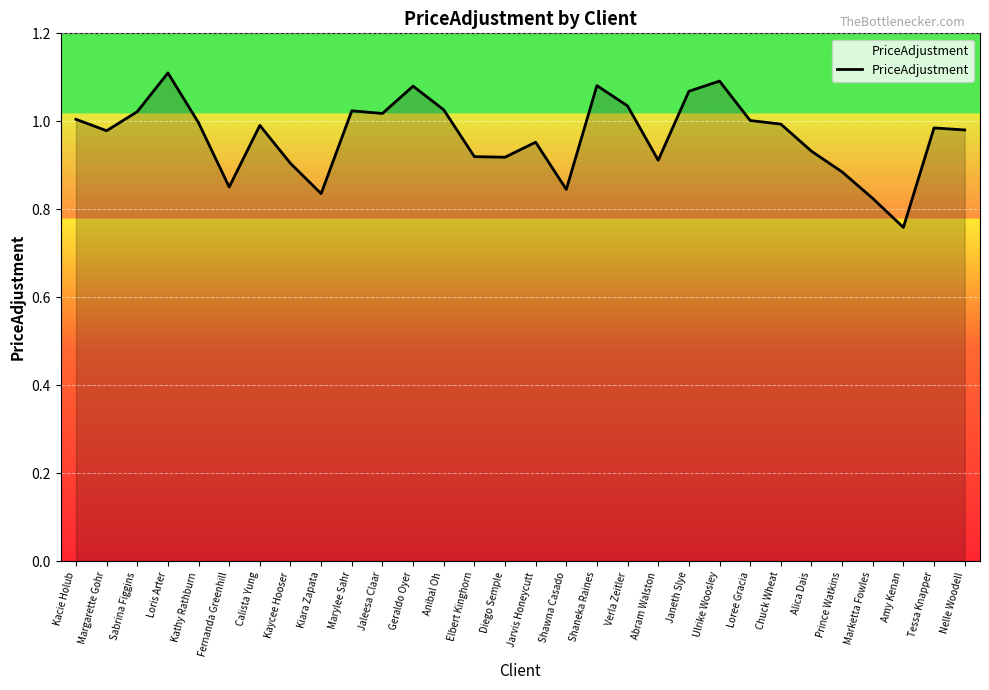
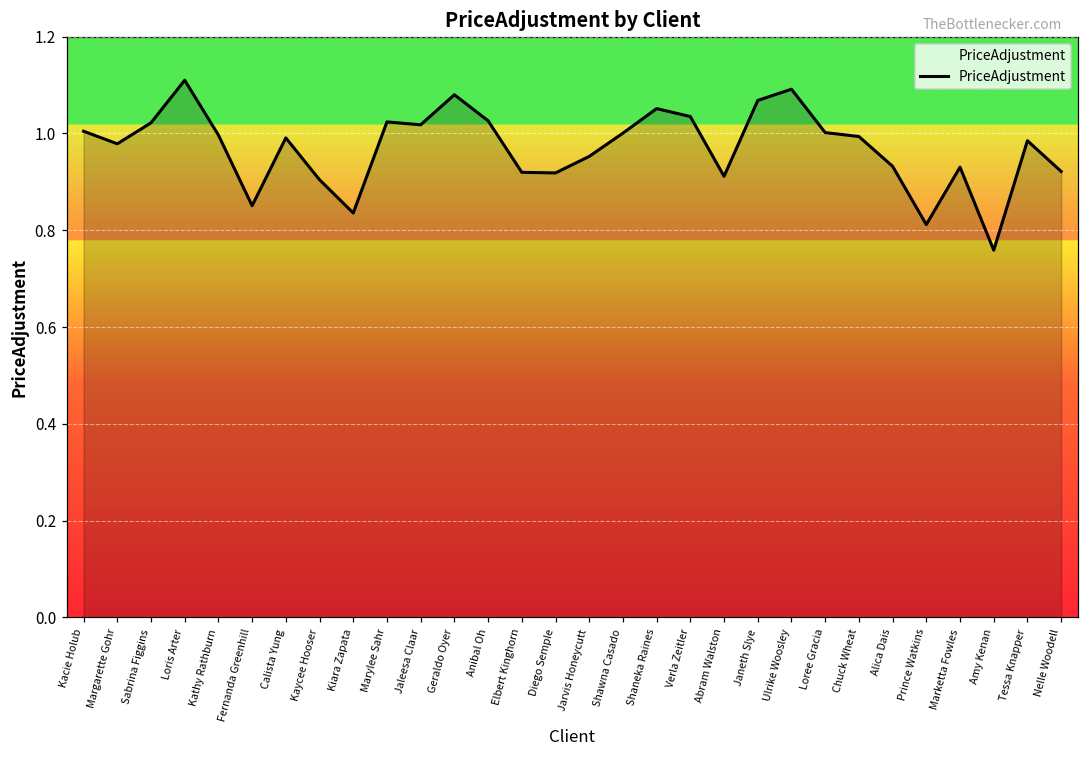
  {
    "Kacie Holub": 1.00,
    "Margarette Gohr": 0.98,
    "Sabrina Figgins": 1.02,
    "Loris Arter": 1.11,
    "Kathy Rathburn": 1.00,
    "Fernanda Greenhill": 0.85,
    "Calista Yung": 0.99,
    "Kaycee Hooser": 0.90,
    "Kiara Zapata": 0.84,
    "Marylee Sahr": 1.02,
    "Jaleesa Claar": 1.02,
    "Geraldo Oyer": 1.08,
    "Anibal Oh": 1.03,
    "Elbert Kinghorn": 0.92,
    "Diego Semple": 0.92,
    "Jarvis Honeycutt": 0.95,
-   "Shawna Casado": 0.85,
-   "Shaneka Raines": 1.08,
+   "Shawna Casado": 1.00,
+   "Shaneka Raines": 1.05,
    "Verla Zeitler": 1.03,
    "Abram Walston": 0.91,
    "Janeth Slye": 1.07,
    "Ulrike Woosley": 1.09,
    "Loree Gracia": 1.00,
    "Chuck Wheat": 0.99,
    "Alica Dais": 0.93,
-   "Prince Watkins": 0.88,
-   "Marketta Fowles": 0.82,
+   "Prince Watkins": 0.81,
+   "Marketta Fowles": 0.93,
    "Amy Kenan": 0.76,
    "Tessa Knapper": 0.98,
-   "Nelle Woodell": 0.98
+   "Nelle Woodell": 0.92
  }
